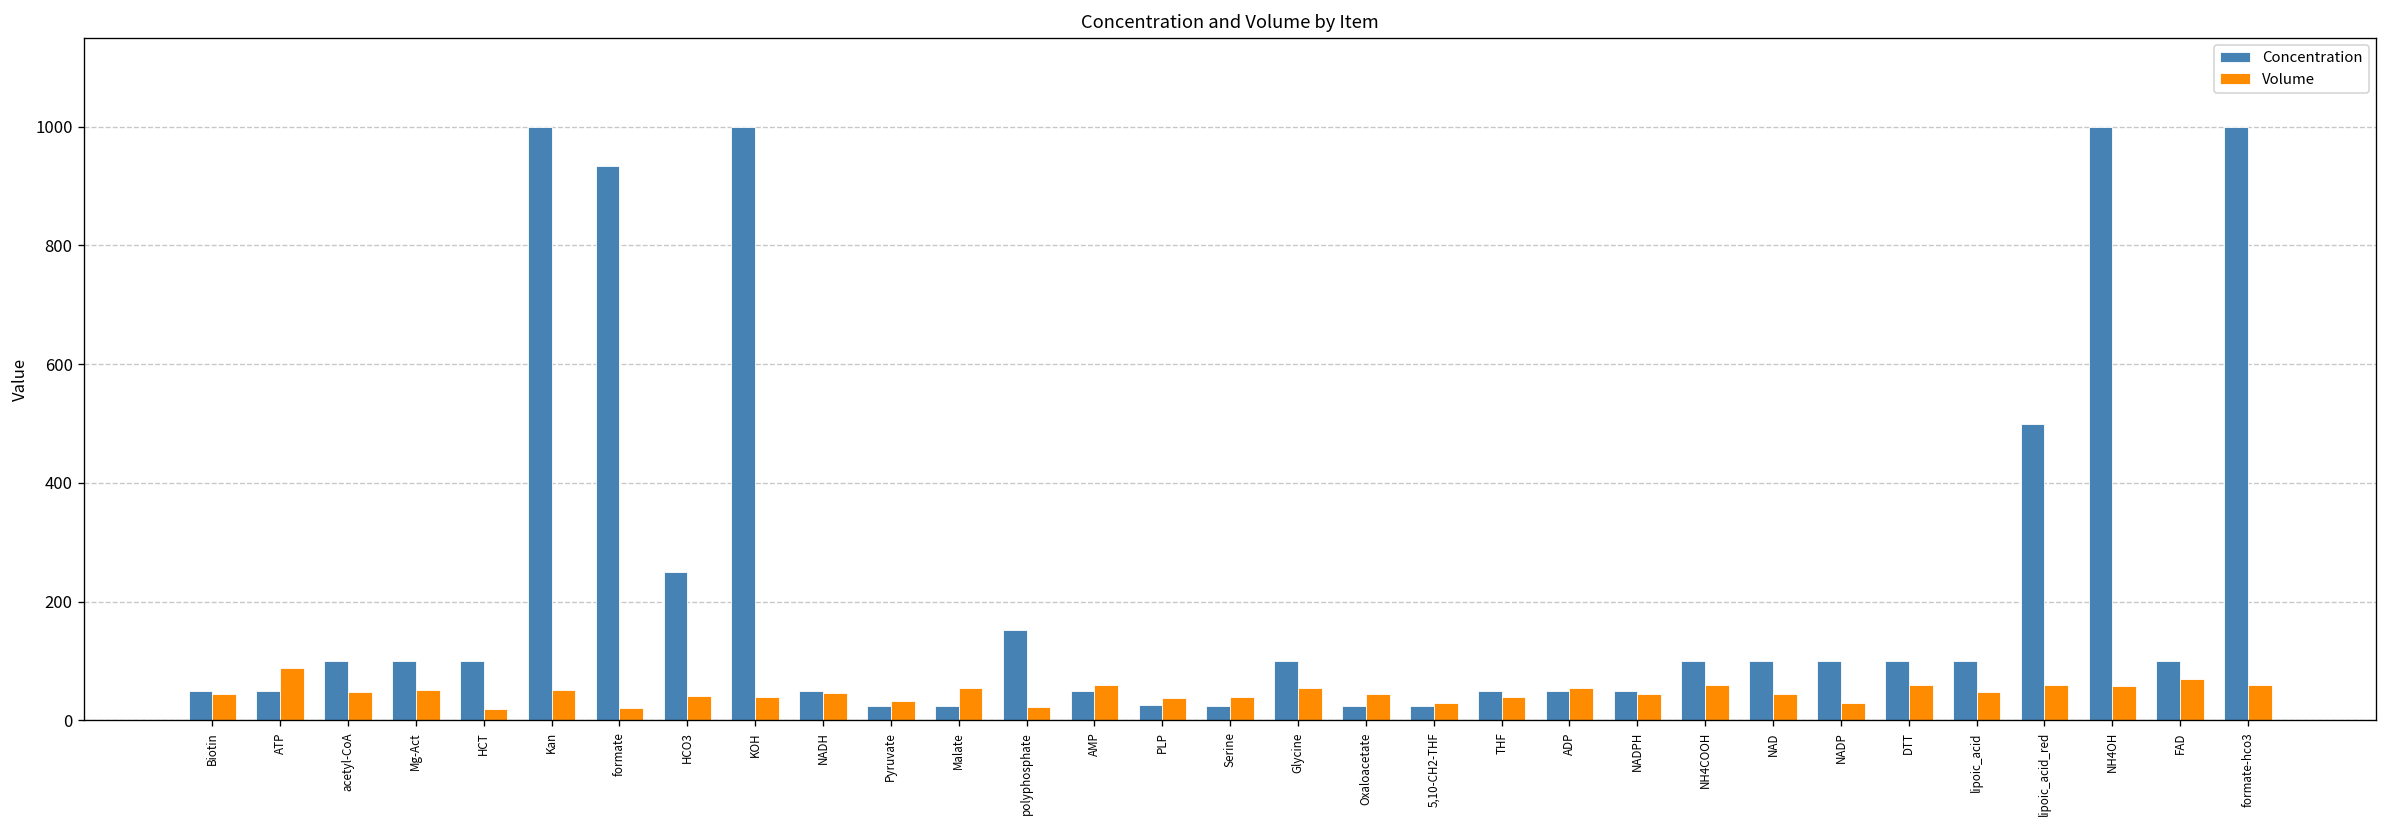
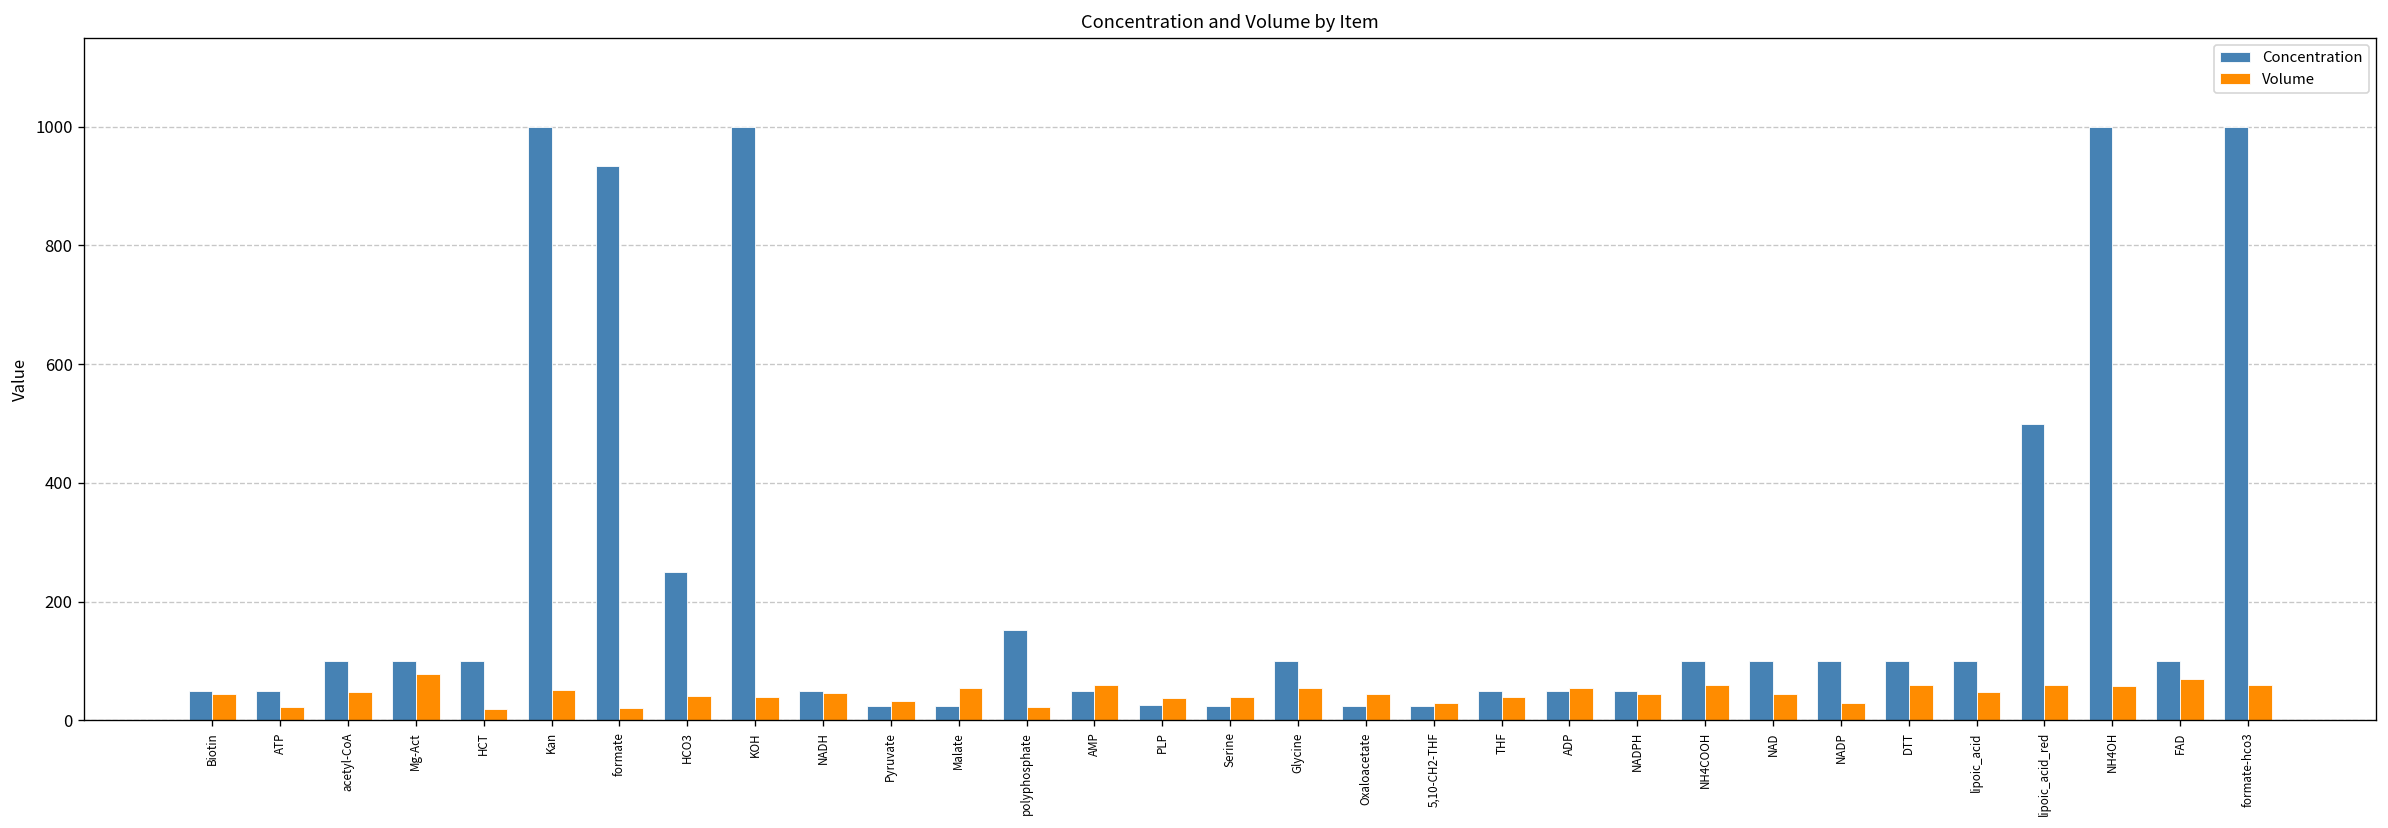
  {
    "Concentration": {
      "Biotin": 50,
      "ATP": 50,
      "acetyl-CoA": 100,
      "Mg-Act": 100,
      "HCT": 100,
      "Kan": 1000,
      "formate": 930,
      "HCO3": 250,
      "KOH": 1000,
      "NADH": 50,
      "Pyruvate": 30,
      "Malate": 30,
      "polyphosphate": 150,
      "AMP": 50,
      "PLP": 30,
      "Serine": 30,
      "Glycine": 100,
      "Oxaloacetate": 30,
      "5,10-CH2-THF": 30,
      "THF": 50,
      "ADP": 50,
      "NADPH": 50,
      "NH4COOH": 100,
      "NAD": 100,
      "NADP": 100,
      "DTT": 100,
      "lipoic_acid": 100,
      "lipoic_acid_red": 500,
      "NH4OH": 1000,
      "FAD": 100,
      "formate-hco3": 1000
    },
    "Volume": {
      "Biotin": 50,
-     "ATP": 90,
+     "ATP": 20,
      "acetyl-CoA": 50,
-     "Mg-Act": 50,
+     "Mg-Act": 80,
      "HCT": 20,
      "Kan": 50,
      "formate": 20,
      "HCO3": 40,
      "KOH": 40,
      "NADH": 50,
      "Pyruvate": 30,
      "Malate": 50,
      "polyphosphate": 20,
      "AMP": 60,
      "PLP": 40,
      "Serine": 40,
      "Glycine": 50,
      "Oxaloacetate": 50,
      "5,10-CH2-THF": 30,
      "THF": 40,
      "ADP": 60,
      "NADPH": 50,
      "NH4COOH": 60,
      "NAD": 50,
      "NADP": 30,
      "DTT": 60,
      "lipoic_acid": 50,
      "lipoic_acid_red": 60,
      "NH4OH": 60,
      "FAD": 70,
      "formate-hco3": 60
    }
  }
